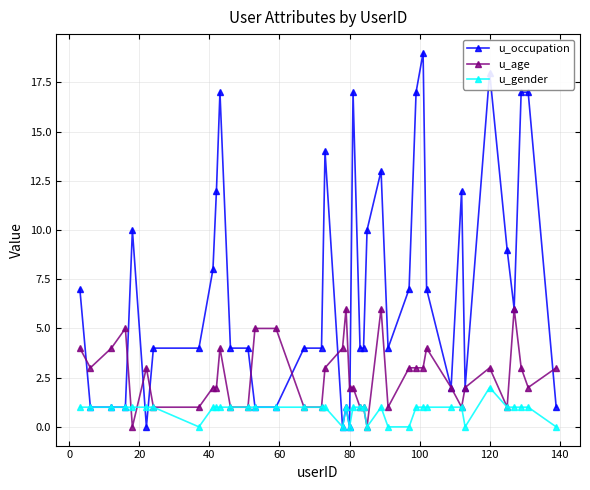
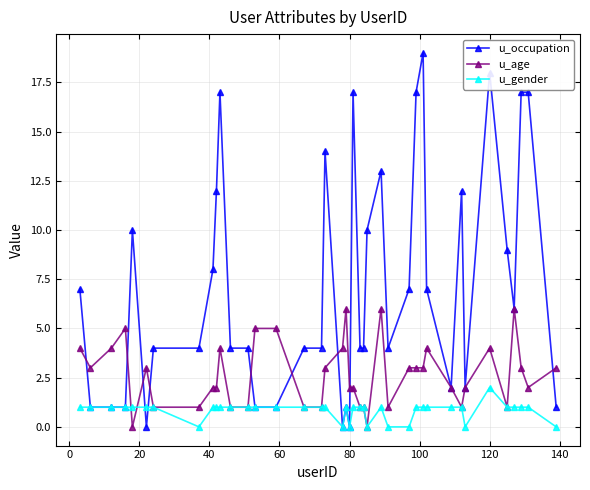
  {
    "u_age": {
      "80": 2,
-     "120": 3
+     "120": 4
    },
    "u_gender": {
      "120": 2
    }
  }
